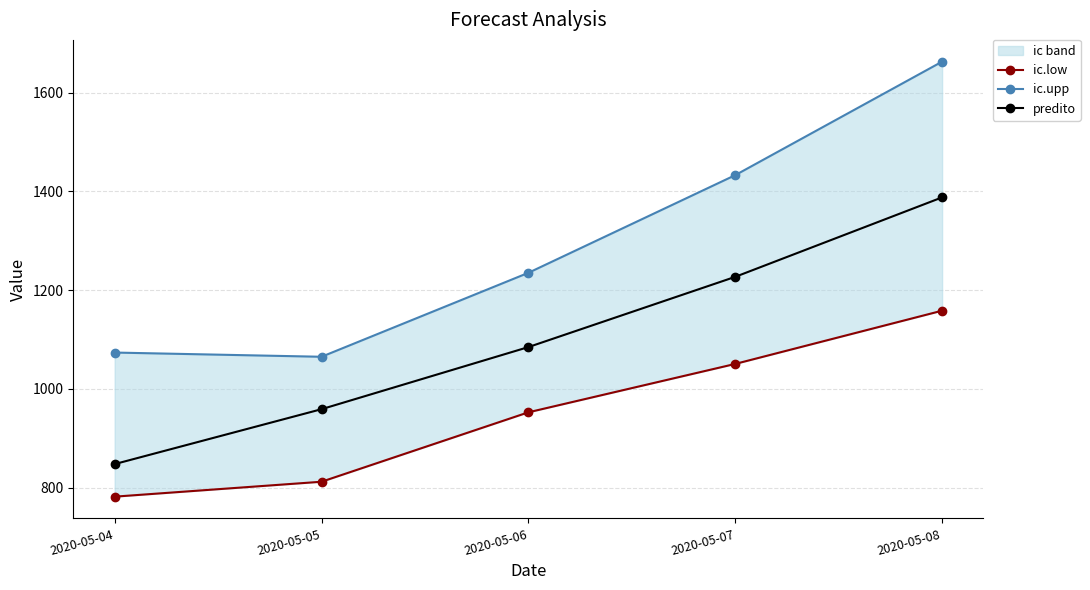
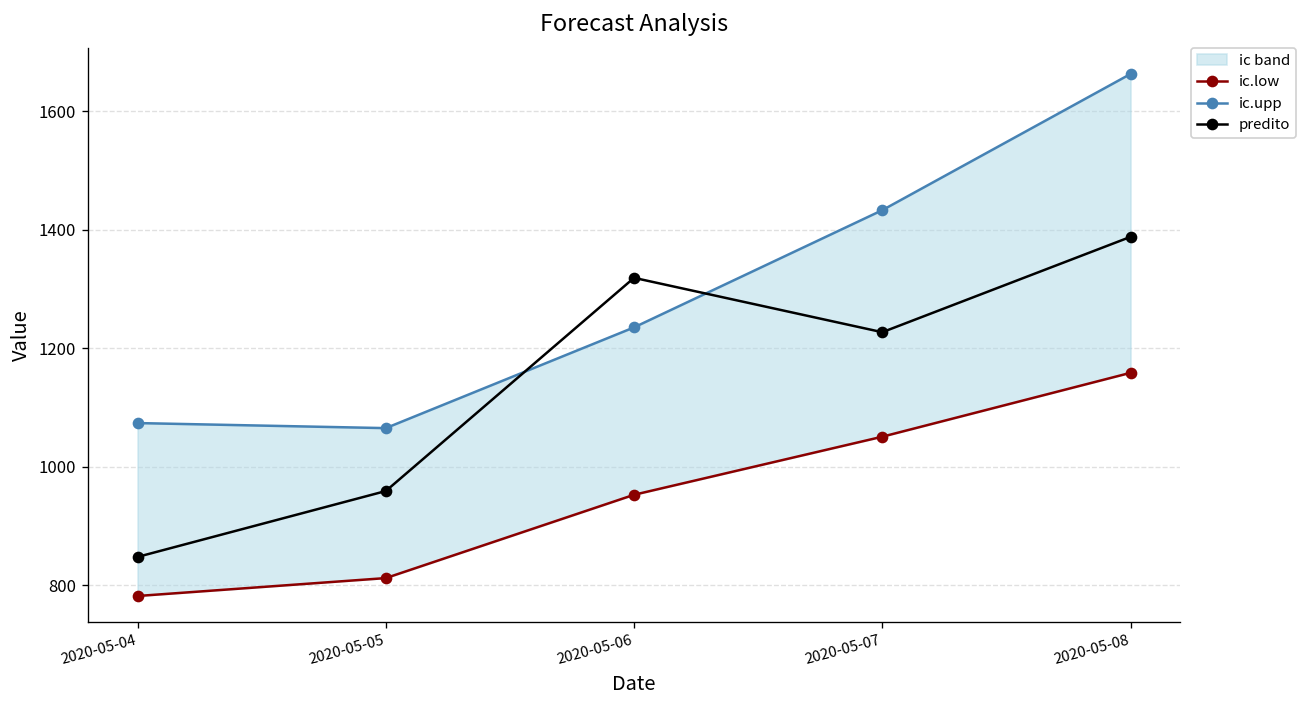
  {
    "ic.low": {
      "2020-05-04": 780,
      "2020-05-05": 810,
      "2020-05-06": 950,
      "2020-05-07": 1050,
      "2020-05-08": 1160
    },
    "ic band": {
      "2020-05-04": 1070,
      "2020-05-05": 1070,
      "2020-05-06": 1240,
      "2020-05-07": 1430,
      "2020-05-08": 1660
    },
    "predito": {
      "2020-05-04": 850,
      "2020-05-05": 960,
-     "2020-05-06": 1080,
+     "2020-05-06": 1320,
      "2020-05-07": 1230,
      "2020-05-08": 1390
    }
  }
